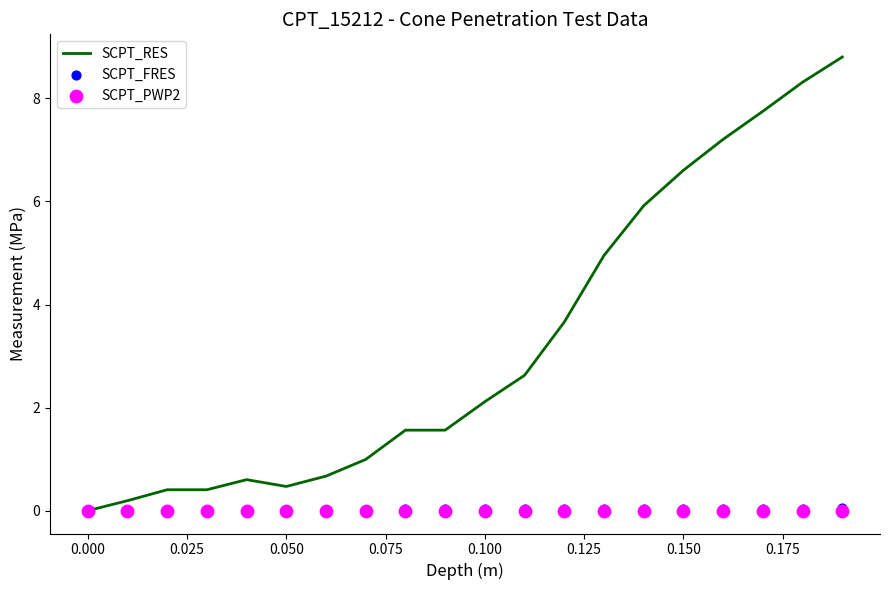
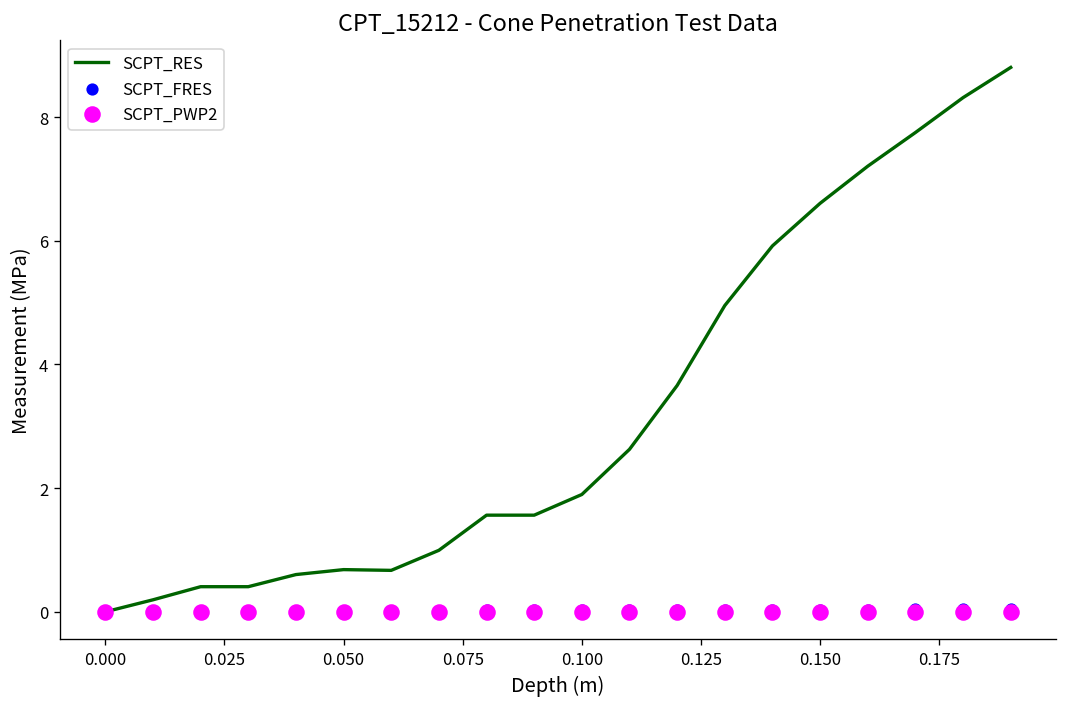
  {
    "SCPT_RES": {
-     "0.050": 0.5,
-     "0.100": 2.1,
+     "0.050": 0.7,
+     "0.100": 1.9,
      "0.150": 6.6
    }
  }
